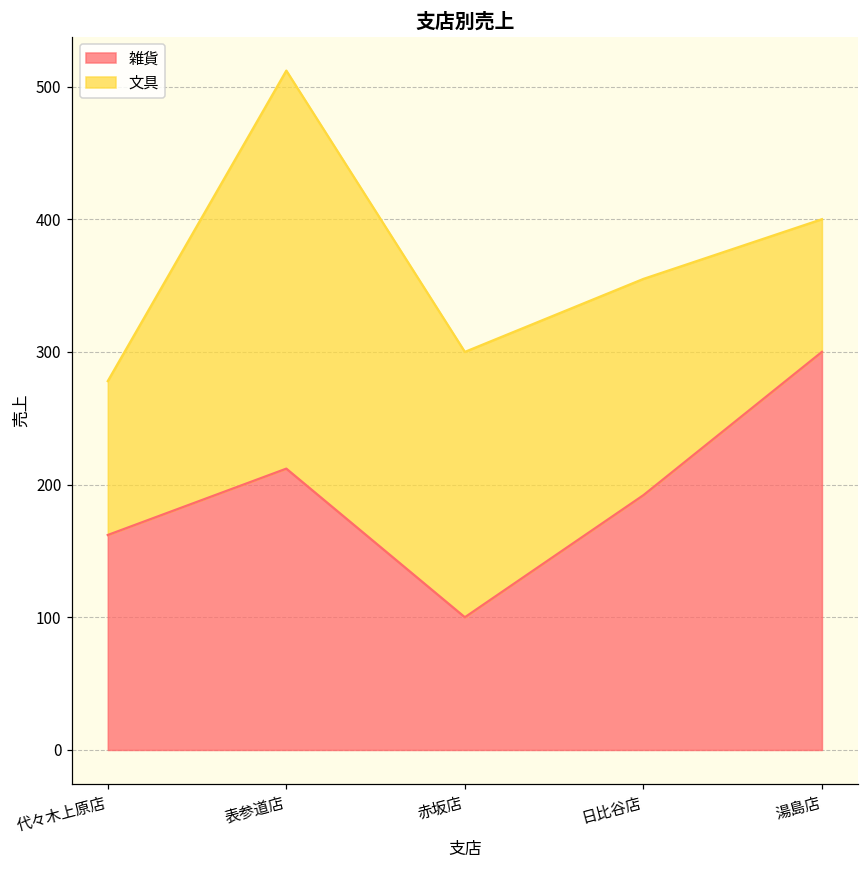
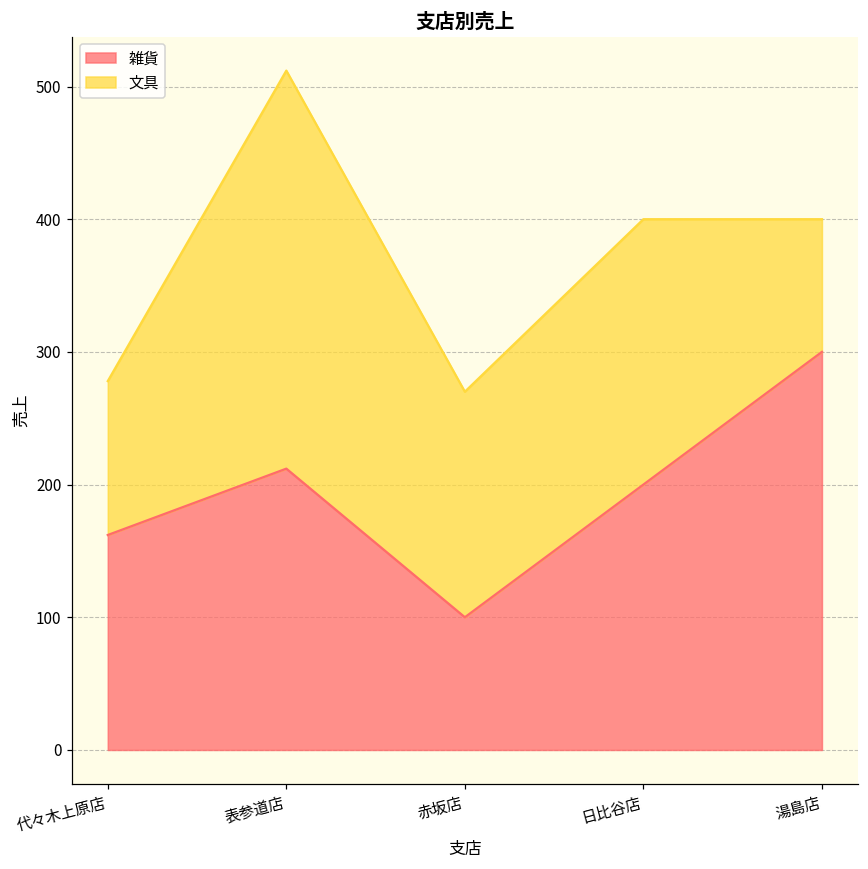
  {
    "雑貨": {
      "代々木上原店": 162,
      "表参道店": 212,
      "赤坂店": 100,
-     "日比谷店": 192,
+     "日比谷店": 200,
      "湯島店": 300
    },
    "文具": {
      "代々木上原店": 116,
      "表参道店": 300,
-     "赤坂店": 200,
-     "日比谷店": 163,
+     "赤坂店": 170,
+     "日比谷店": 200,
      "湯島店": 100
    }
  }
